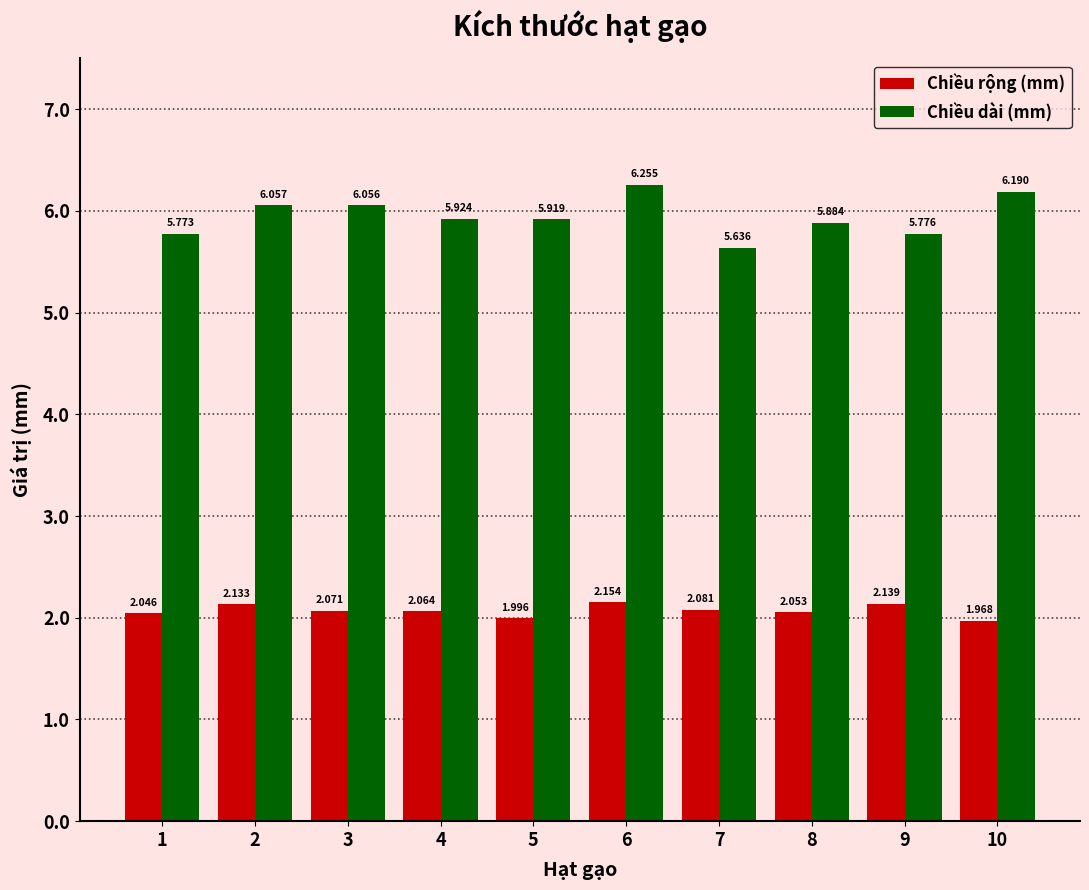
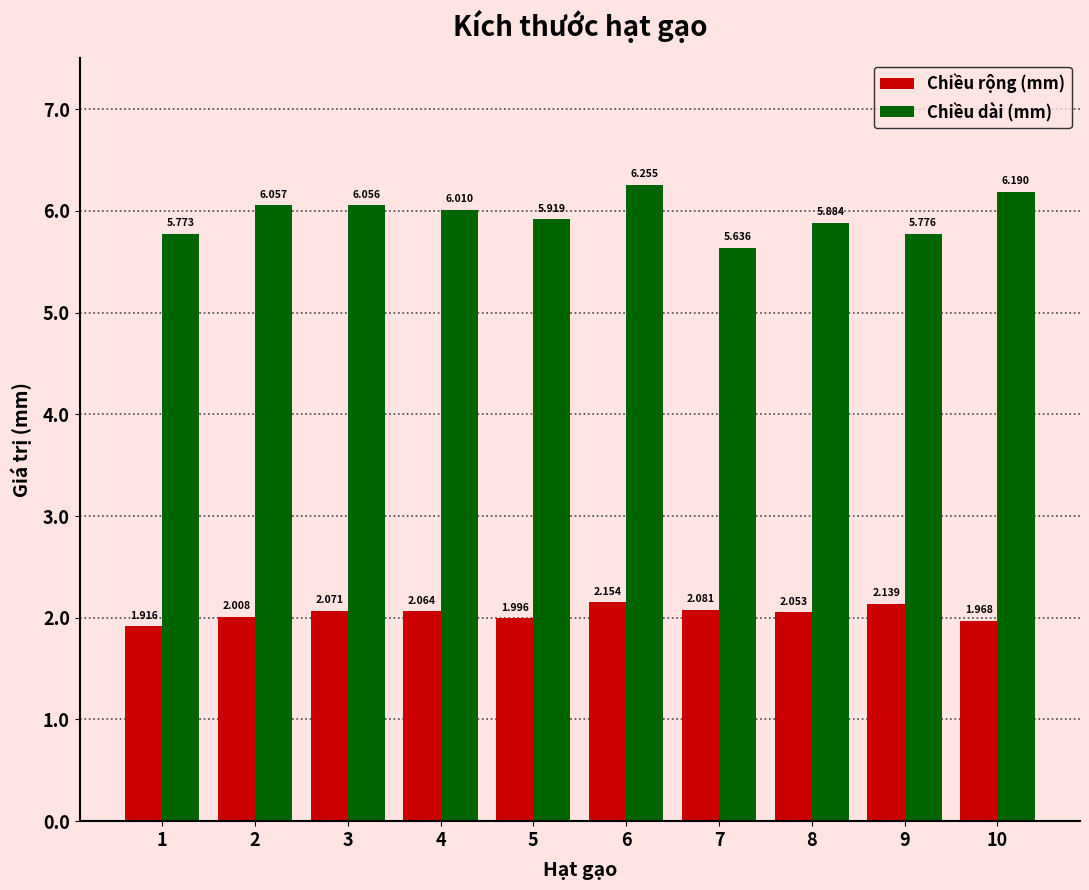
  {
    "Chiều rộng (mm)": {
-     "1": 2.046,
-     "2": 2.133,
+     "1": 1.916,
+     "2": 2.008,
      "3": 2.071,
      "4": 2.064,
      "5": 1.996,
      "6": 2.154,
      "7": 2.081,
      "8": 2.053,
      "9": 2.139,
      "10": 1.968
    },
    "Chiều dài (mm)": {
      "1": 5.773,
      "2": 6.057,
      "3": 6.056,
-     "4": 5.924,
+     "4": 6.010,
      "5": 5.919,
      "6": 6.255,
      "7": 5.636,
      "8": 5.884,
      "9": 5.776,
      "10": 6.190
    }
  }
